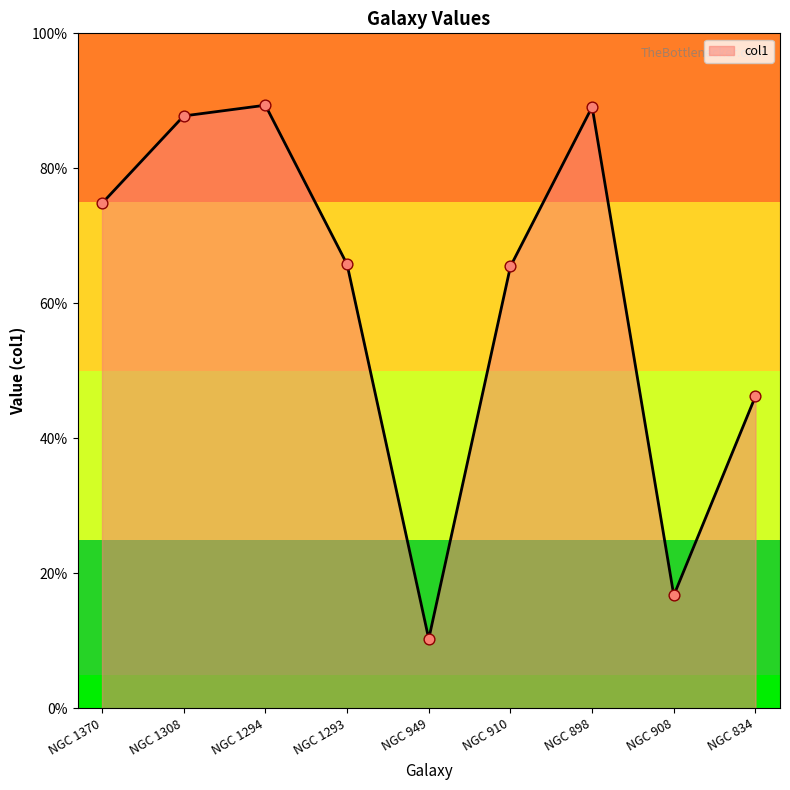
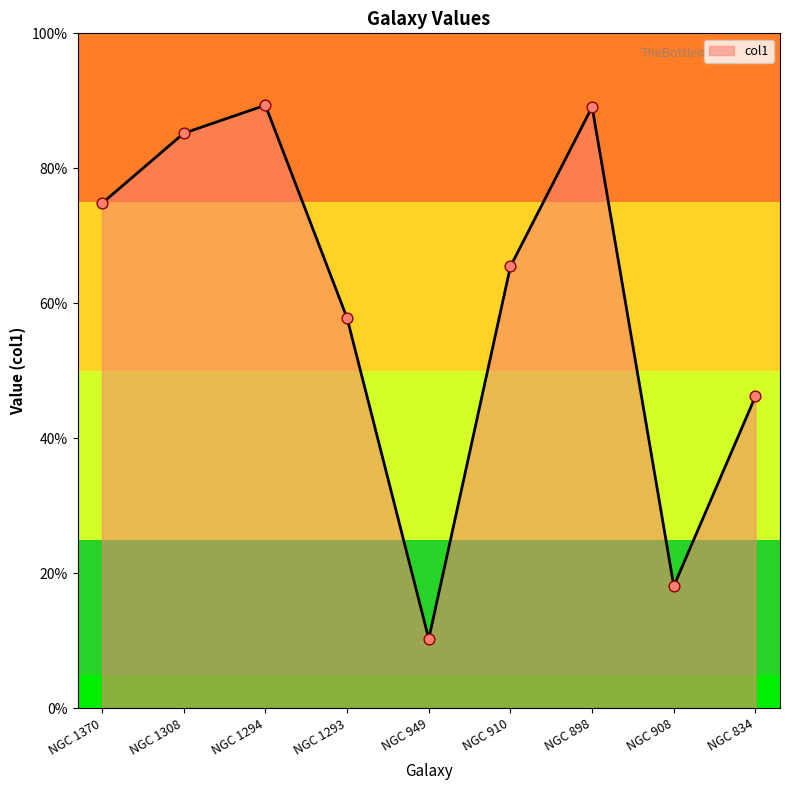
  {
    "NGC 1370": "75%",
-   "NGC 1308": "88%",
+   "NGC 1308": "85%",
    "NGC 1294": "89%",
-   "NGC 1293": "66%",
+   "NGC 1293": "58%",
    "NGC 949": "10%",
    "NGC 910": "65%",
    "NGC 898": "89%",
-   "NGC 908": "17%",
+   "NGC 908": "18%",
    "NGC 834": "46%"
  }
